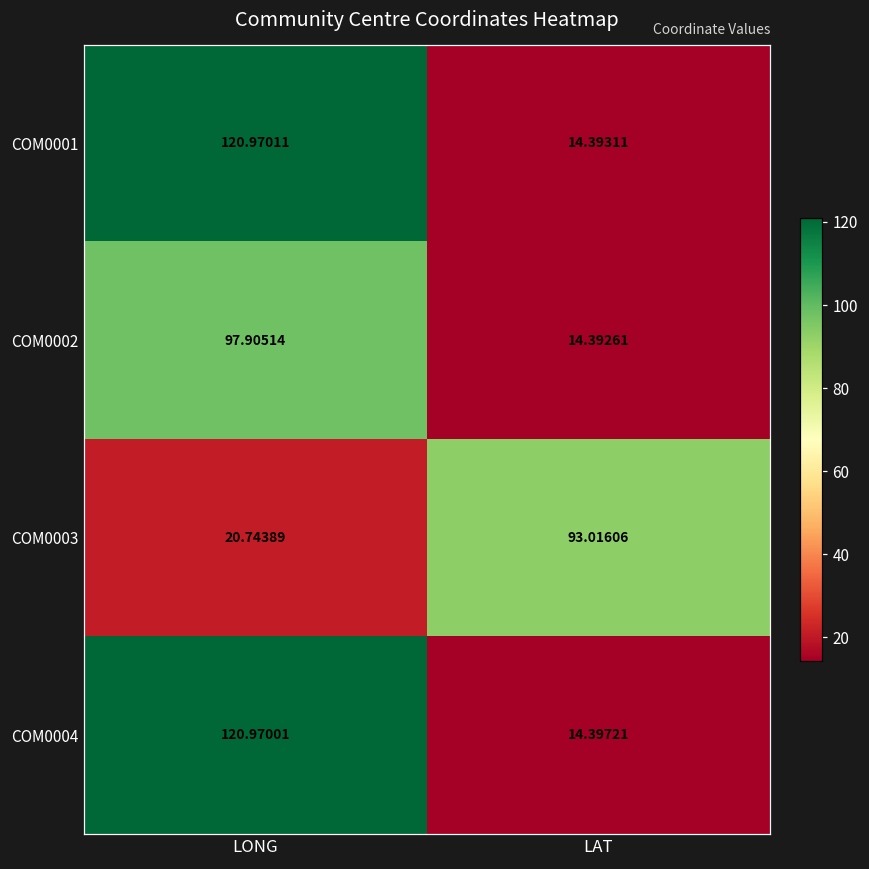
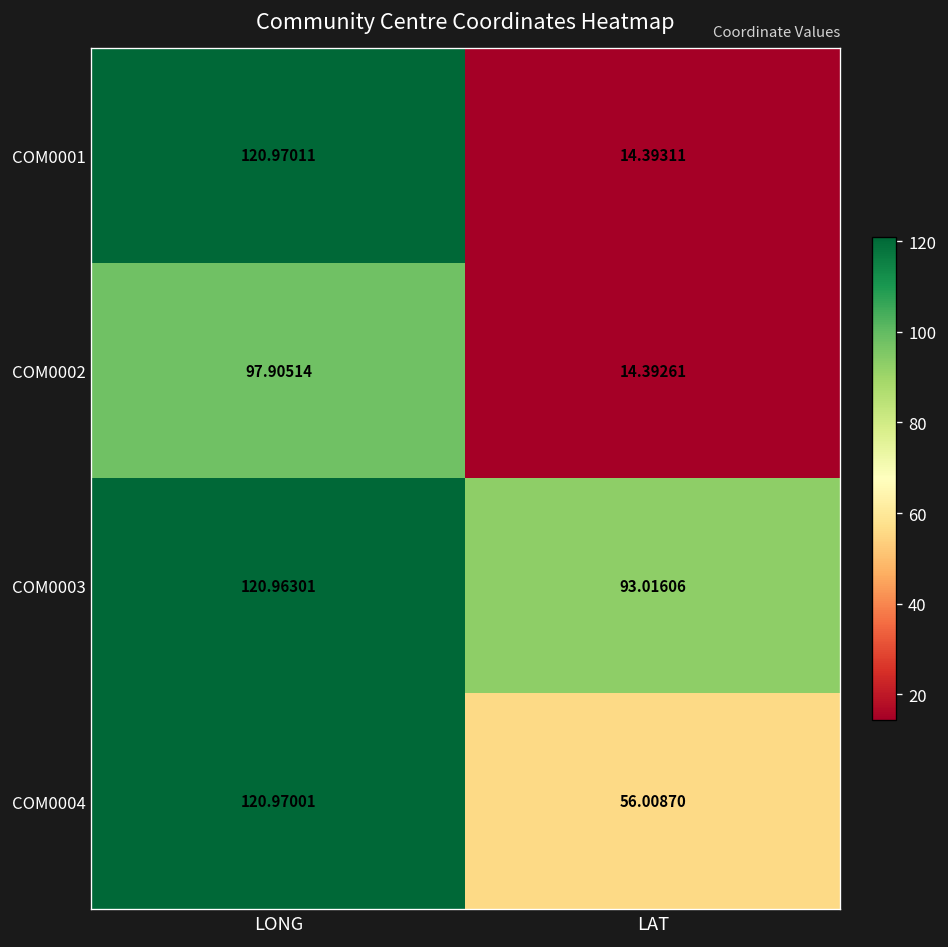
  {
    "COM0001": {
      "LONG": 120.97011,
      "LAT": 14.39311
    },
    "COM0002": {
      "LONG": 97.90514,
      "LAT": 14.39261
    },
    "COM0003": {
-     "LONG": 20.74389,
+     "LONG": 120.96301,
      "LAT": 93.01606
    },
    "COM0004": {
      "LONG": 120.97001,
-     "LAT": 14.39721
+     "LAT": 56.00870
    }
  }
